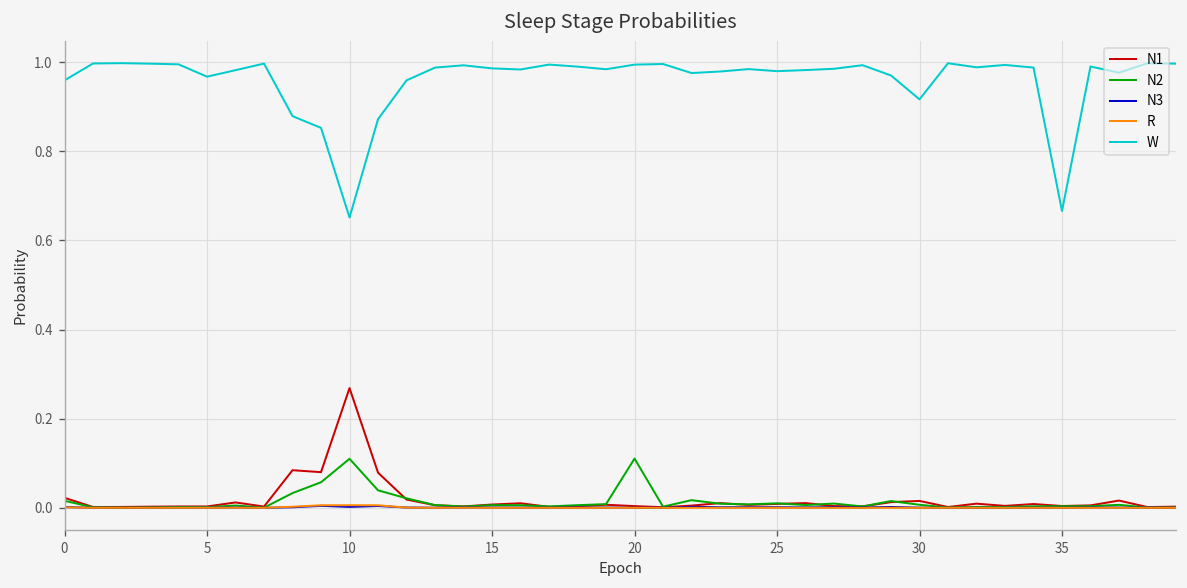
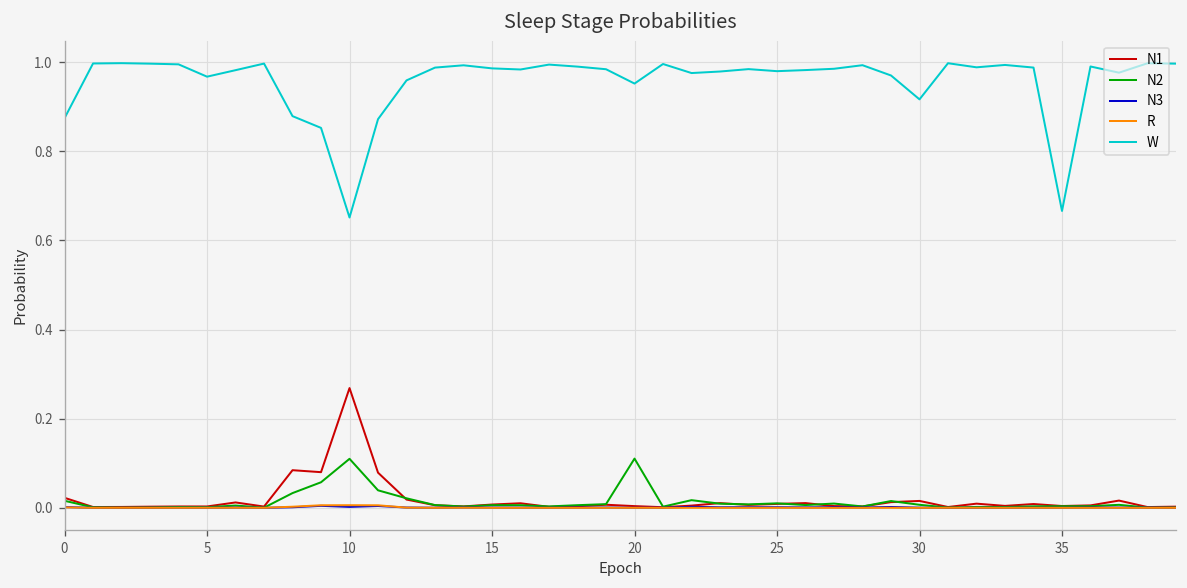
  {
    "N1": {
      "10": 0.27,
      "30": 0.02
    },
    "N2": {
      "10": 0.11,
      "20": 0.11
    },
    "W": {
-     "0": 0.96,
+     "0": 0.87,
      "5": 0.97,
      "10": 0.65,
      "15": 0.99,
-     "20": 0.99,
+     "20": 0.95,
      "25": 0.98,
      "30": 0.92,
      "35": 0.67
    }
  }
